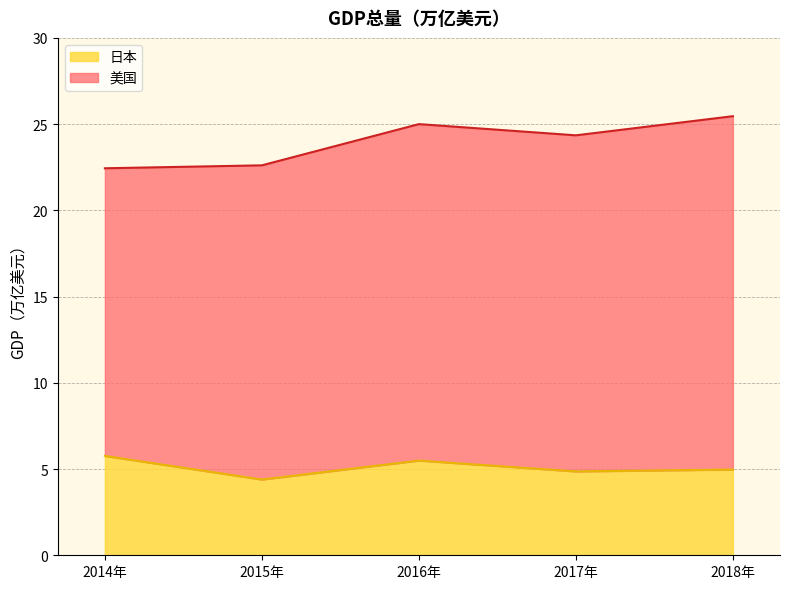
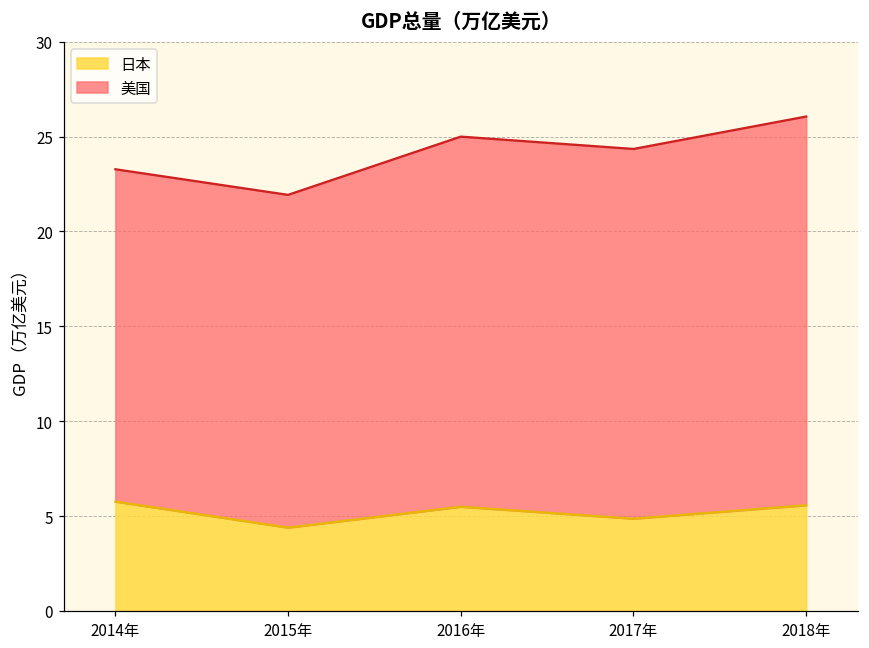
  {
    "日本": {
      "2014年": 5.8,
      "2015年": 4.4,
      "2016年": 5.5,
      "2017年": 4.9,
-     "2018年": 5.0
+     "2018年": 5.6
    },
    "美国": {
-     "2014年": 16.7,
-     "2015年": 18.2,
+     "2014年": 17.5,
+     "2015年": 17.5,
      "2016年": 19.5,
      "2017年": 19.5,
      "2018年": 20.5
    }
  }
